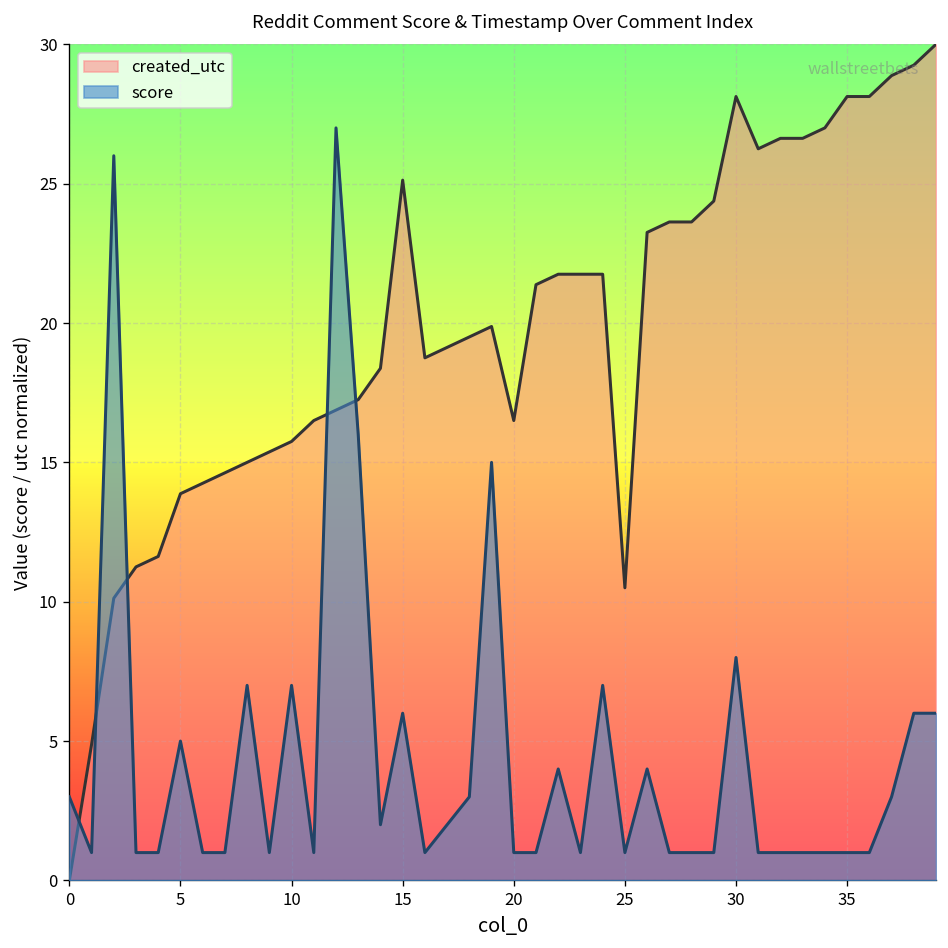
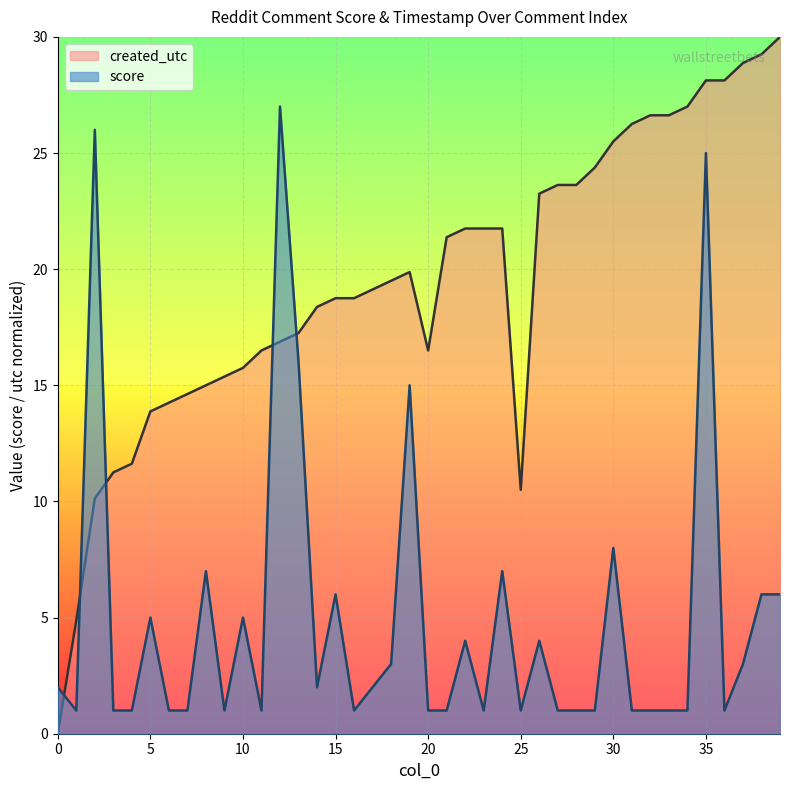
  {
    "created_utc": {
      "0": 0.0,
      "5": 13.9,
      "10": 15.8,
-     "15": 25.1,
+     "15": 18.8,
      "20": 16.5,
      "25": 10.5,
-     "30": 28.1,
+     "30": 25.5,
      "35": 28.1
    },
    "score": {
-     "0": 3,
+     "0": 2,
      "5": 5,
-     "10": 7,
+     "10": 5,
      "15": 6,
      "20": 1,
      "25": 1,
      "30": 8,
-     "35": 1
+     "35": 25
    }
  }
